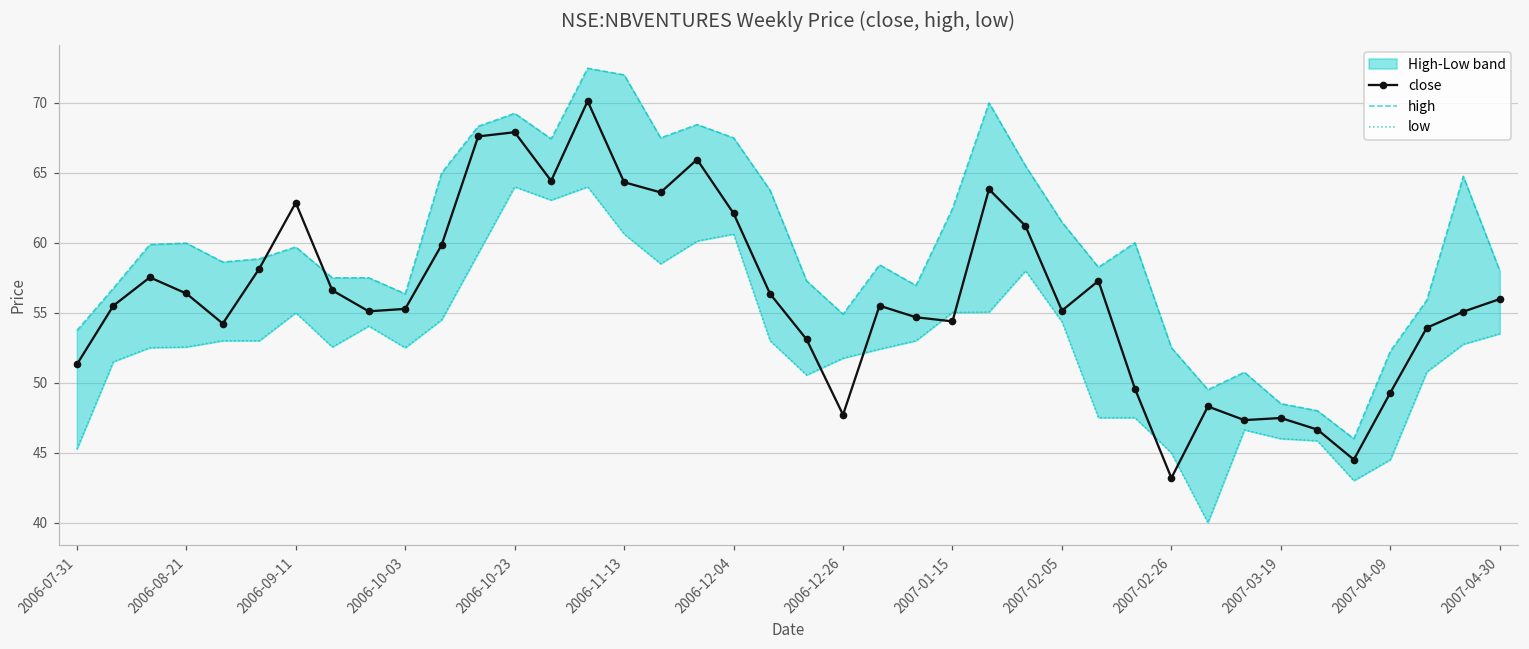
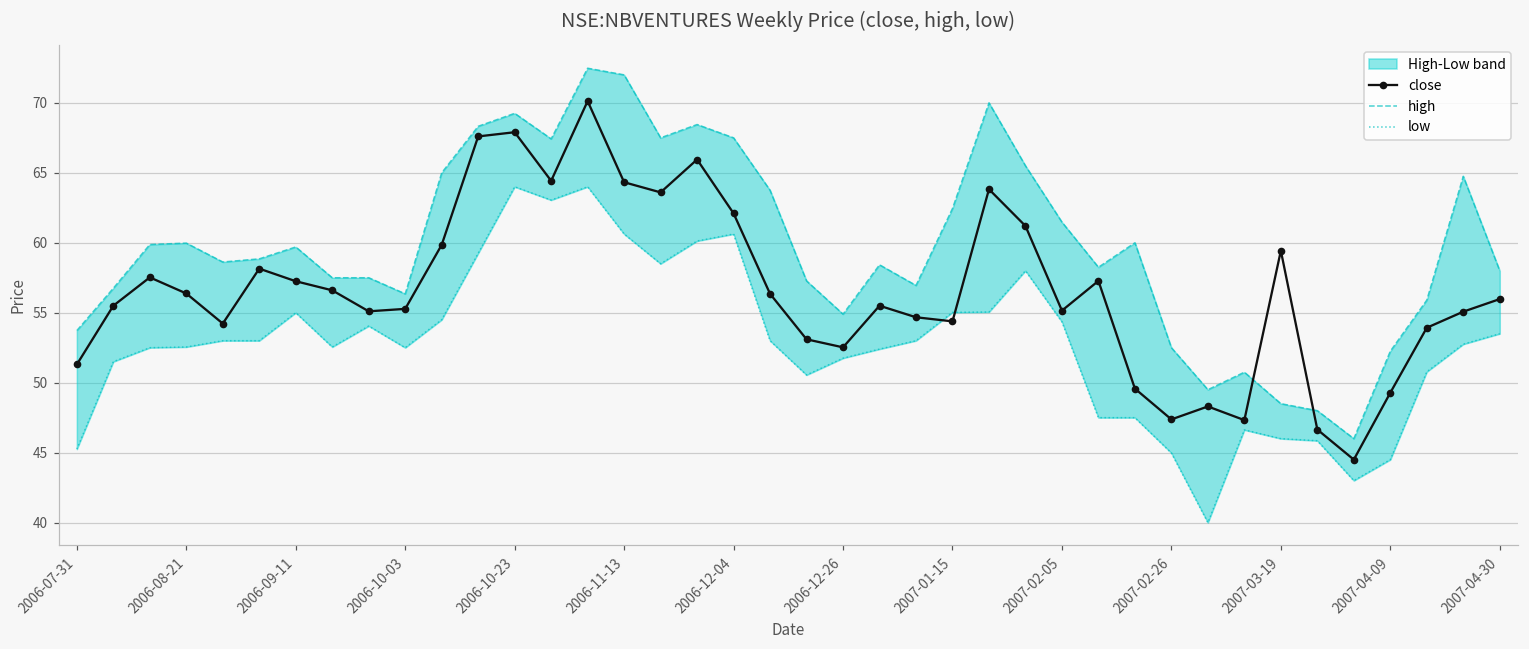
  {
    "close": {
      "2006-07-31": 51.3,
      "2006-08-21": 56.4,
-     "2006-09-11": 62.9,
+     "2006-09-11": 57.3,
      "2006-10-03": 55.3,
      "2006-10-23": 67.9,
      "2006-11-13": 64.3,
      "2006-12-04": 62.1,
-     "2006-12-26": 47.7,
+     "2006-12-26": 52.5,
      "2007-01-15": 54.4,
      "2007-02-05": 55.2,
-     "2007-02-26": 43.2,
-     "2007-03-19": 47.5,
+     "2007-02-26": 47.4,
+     "2007-03-19": 59.4,
      "2007-04-09": 49.3,
      "2007-04-30": 56.0
    }
  }
